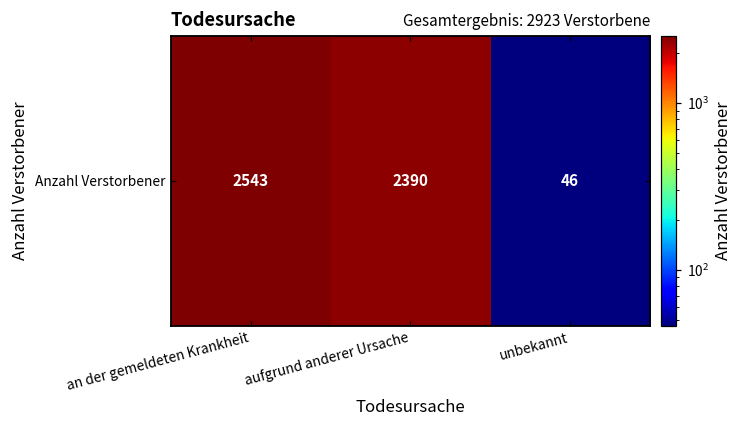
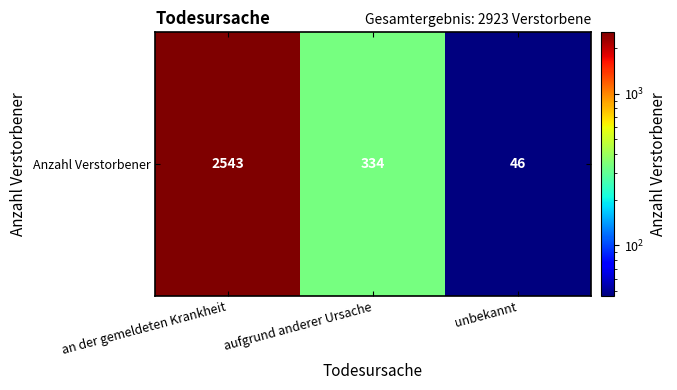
  {
    "Anzahl Verstorbener": {
      "an der gemeldeten Krankheit": 2543,
-     "aufgrund anderer Ursache": 2390,
+     "aufgrund anderer Ursache": 334,
      "unbekannt": 46
    }
  }
